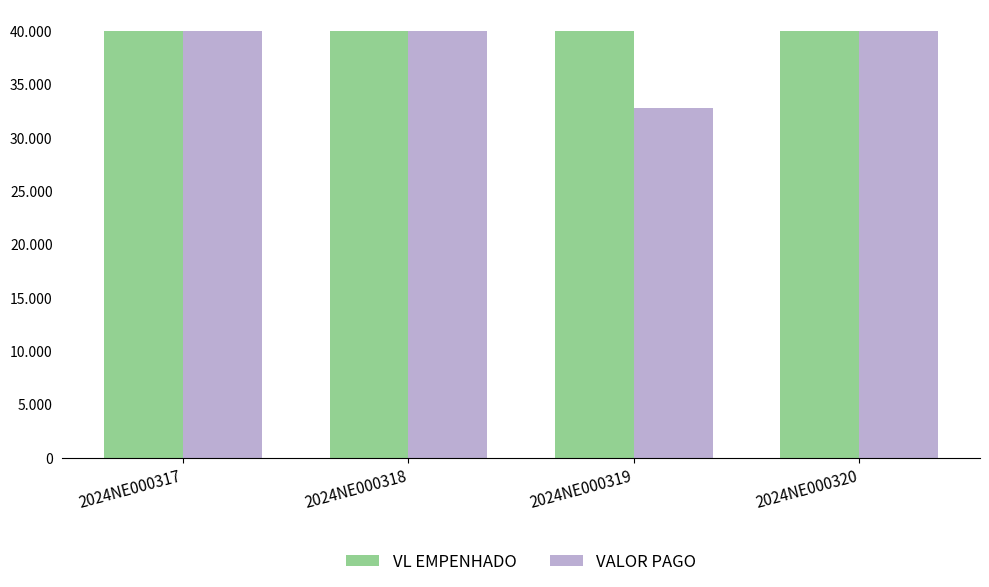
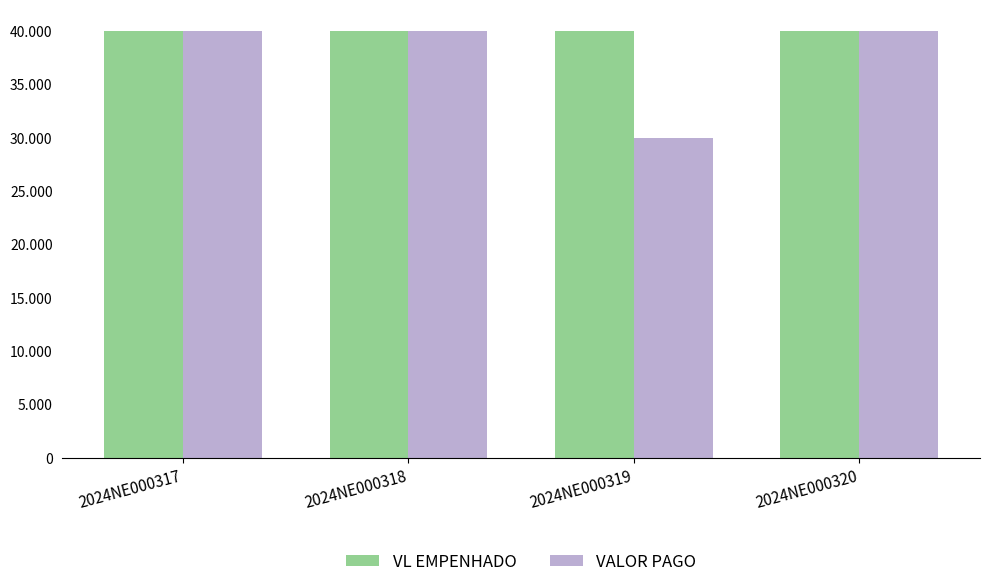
  {
    "VL EMPENHADO": {
      "2024NE000317": 40.0,
      "2024NE000318": 40.0,
      "2024NE000319": 40.0,
      "2024NE000320": 40.0
    },
    "VALOR PAGO": {
      "2024NE000317": 40.0,
      "2024NE000318": 40.0,
-     "2024NE000319": 32.8,
+     "2024NE000319": 30.0,
      "2024NE000320": 40.0
    }
  }
